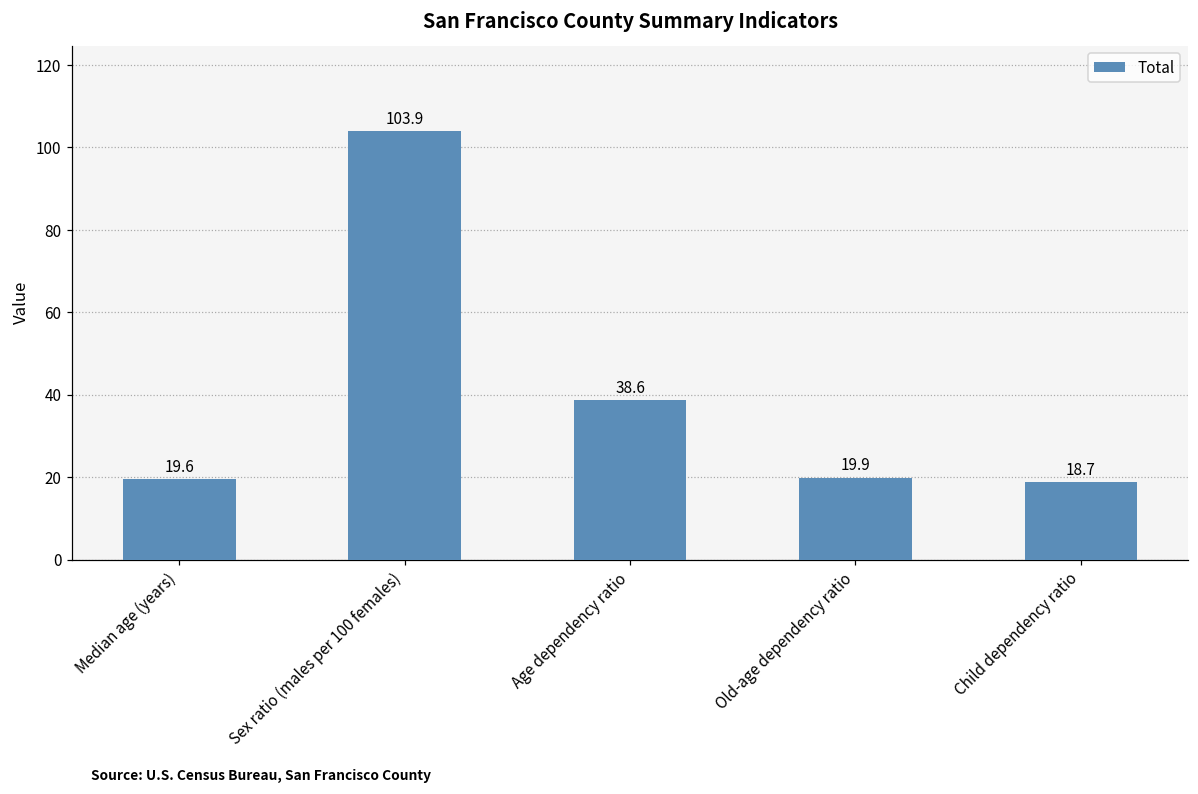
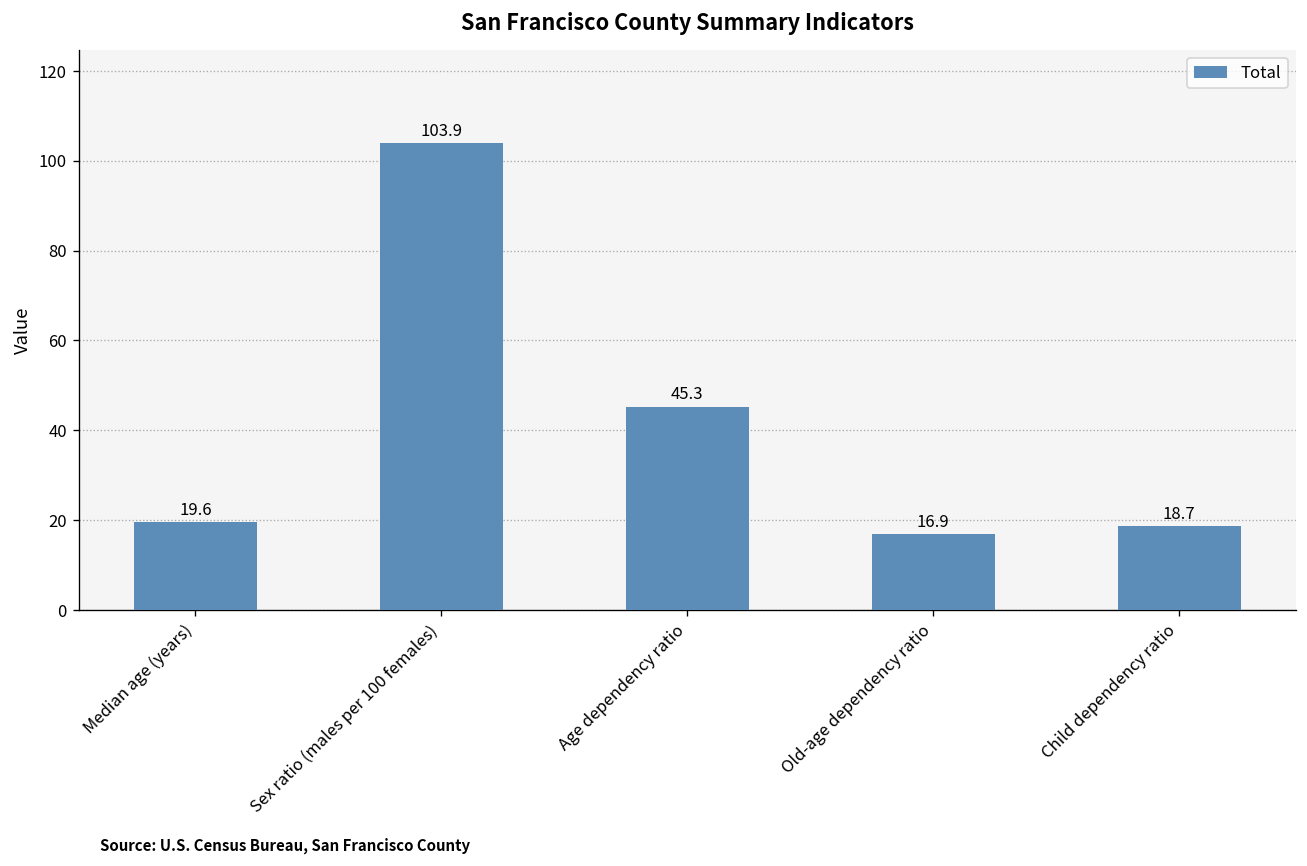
  {
    "Median age (years)": 19.6,
    "Sex ratio (males per 100 females)": 103.9,
-   "Age dependency ratio": 38.6,
-   "Old-age dependency ratio": 19.9,
+   "Age dependency ratio": 45.3,
+   "Old-age dependency ratio": 16.9,
    "Child dependency ratio": 18.7
  }
